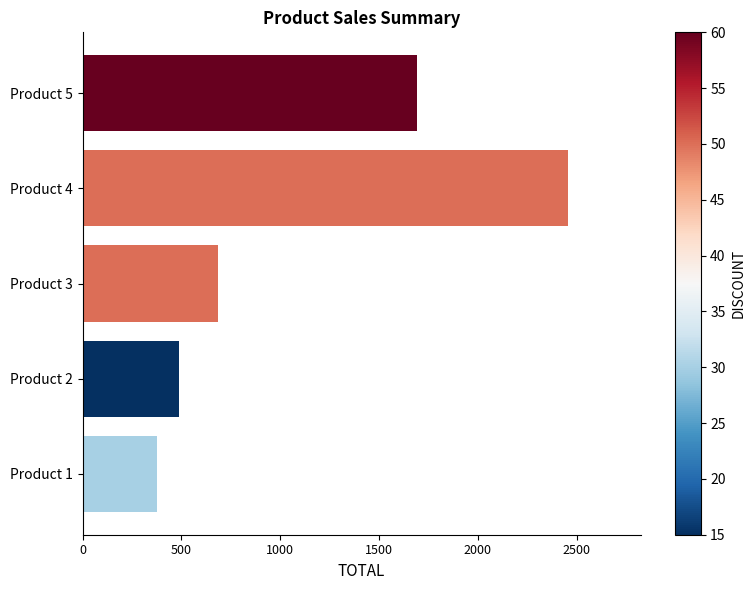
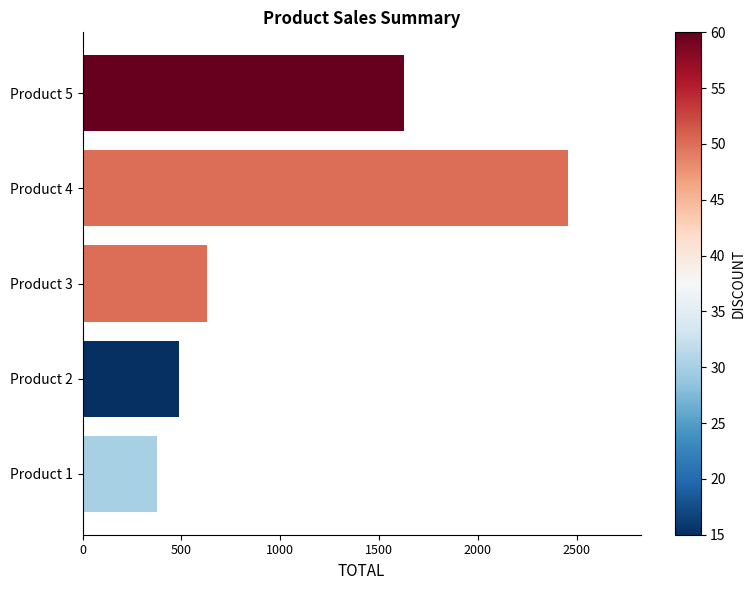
  {
-   "Product 5": 1690,
+   "Product 5": 1630,
    "Product 4": 2460,
-   "Product 3": 690,
+   "Product 3": 630,
    "Product 2": 490,
    "Product 1": 380
  }
